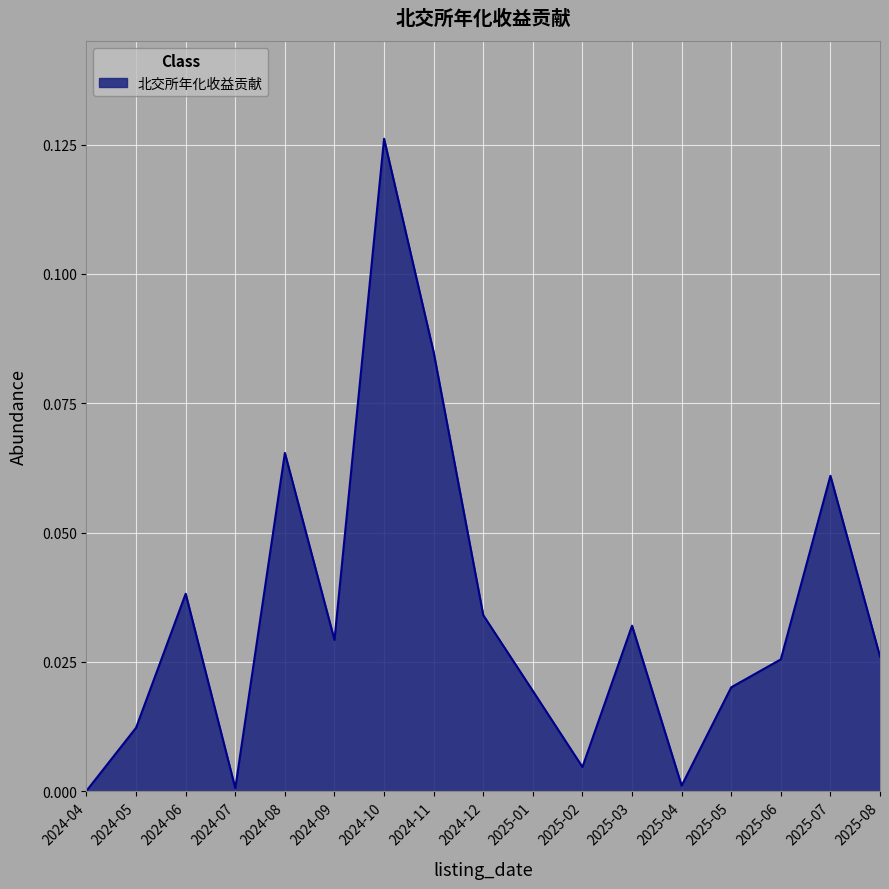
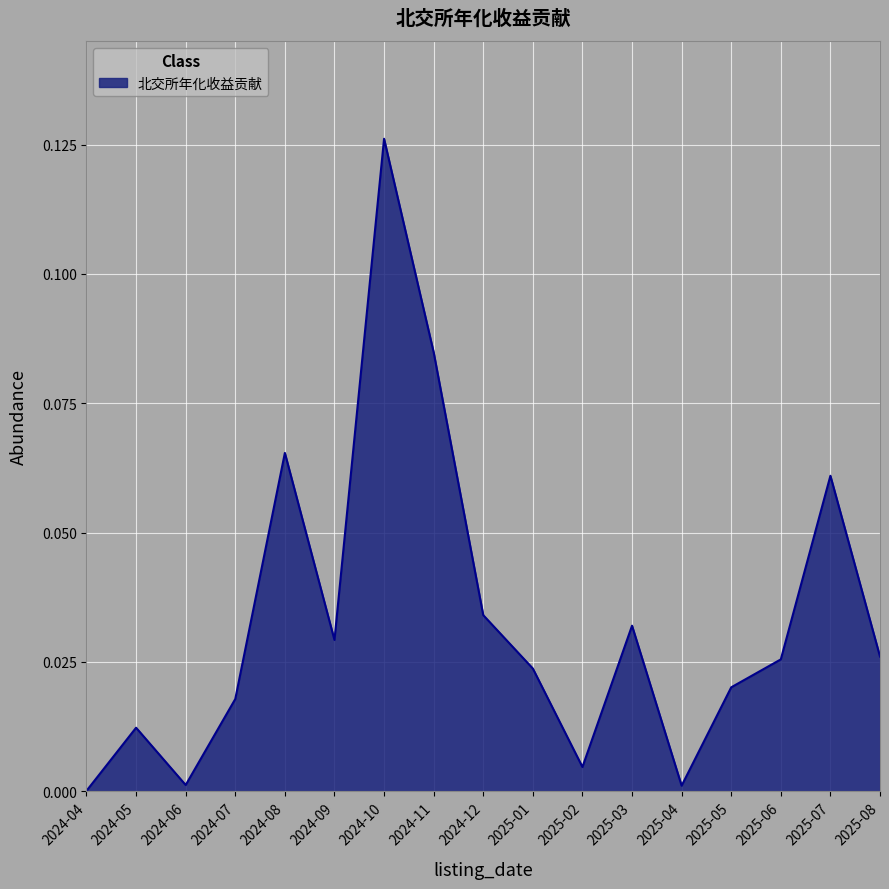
  {
    "2024-04": 0.000,
    "2024-05": 0.012,
-   "2024-06": 0.038,
-   "2024-07": 0.001,
+   "2024-06": 0.001,
+   "2024-07": 0.018,
    "2024-08": 0.065,
    "2024-09": 0.029,
    "2024-10": 0.126,
    "2024-11": 0.085,
    "2024-12": 0.034,
-   "2025-01": 0.019,
+   "2025-01": 0.024,
    "2025-02": 0.005,
    "2025-03": 0.032,
    "2025-04": 0.001,
    "2025-05": 0.020,
    "2025-06": 0.025,
    "2025-07": 0.061,
    "2025-08": 0.026
  }
